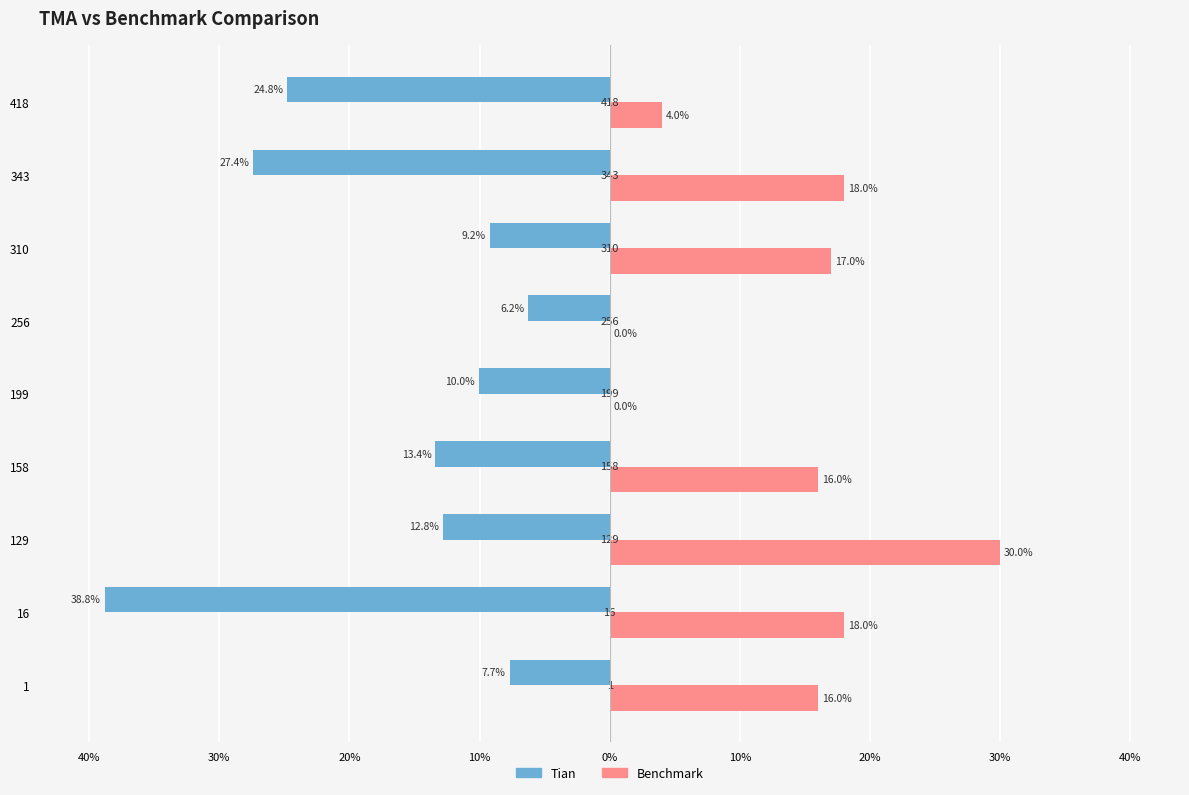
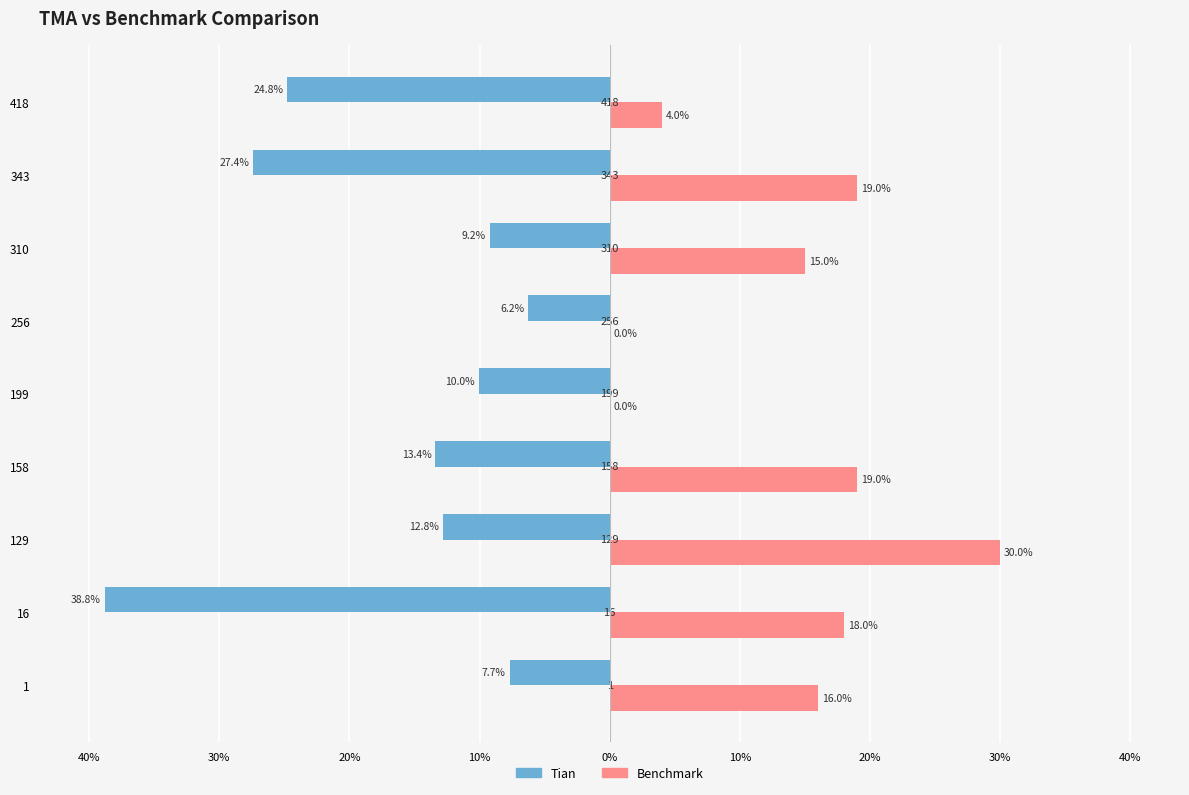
  {
    "Benchmark": {
      "418": "4.0%",
-     "343": "18.0%",
-     "310": "17.0%",
+     "343": "19.0%",
+     "310": "15.0%",
      "256": "0.0%",
      "199": "0.0%",
-     "158": "16.0%",
+     "158": "19.0%",
      "129": "30.0%",
      "16": "18.0%",
      "1": "16.0%"
    }
  }
